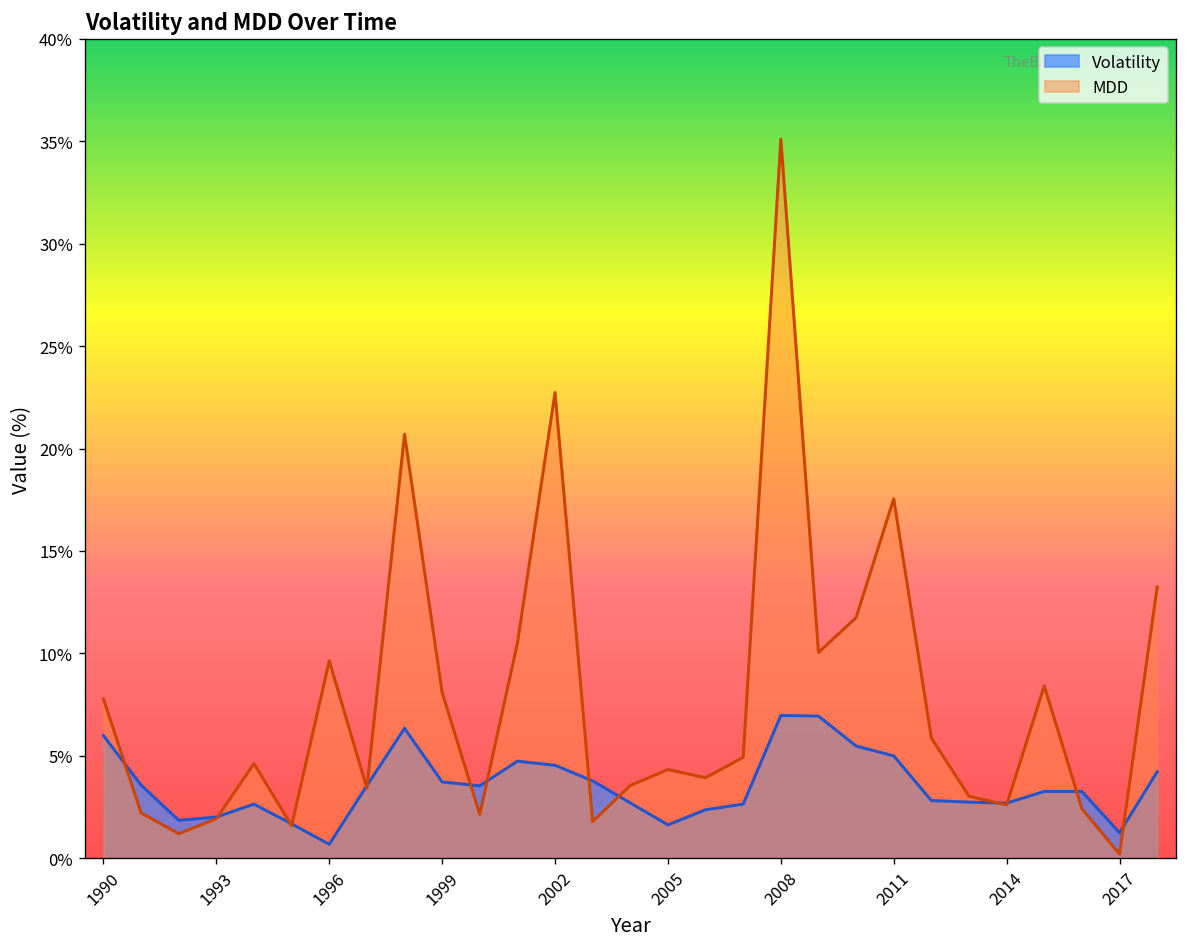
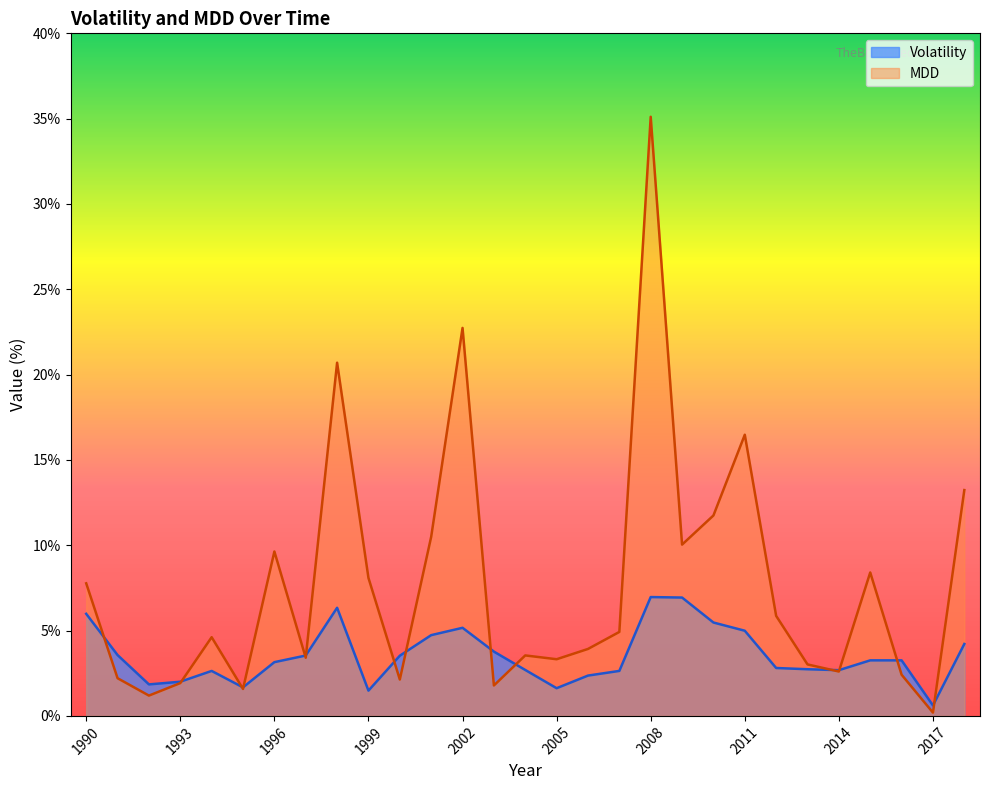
  {
    "Volatility": {
      "1990": "6.0%",
-     "1996": "0.7%",
-     "1999": "3.7%",
-     "2002": "4.5%",
+     "1996": "3.1%",
+     "1999": "1.5%",
+     "2002": "5.2%",
      "2005": "1.6%",
      "2008": "7.0%",
      "2011": "5.0%",
-     "2017": "1.2%"
+     "2017": "0.6%"
    },
    "MDD": {
      "1990": "7.8%",
      "1996": "9.6%",
      "1999": "8.1%",
      "2002": "22.7%",
-     "2005": "4.3%",
+     "2005": "3.3%",
      "2008": "35.1%",
-     "2011": "17.5%",
+     "2011": "16.5%",
      "2017": "0.2%"
    }
  }
